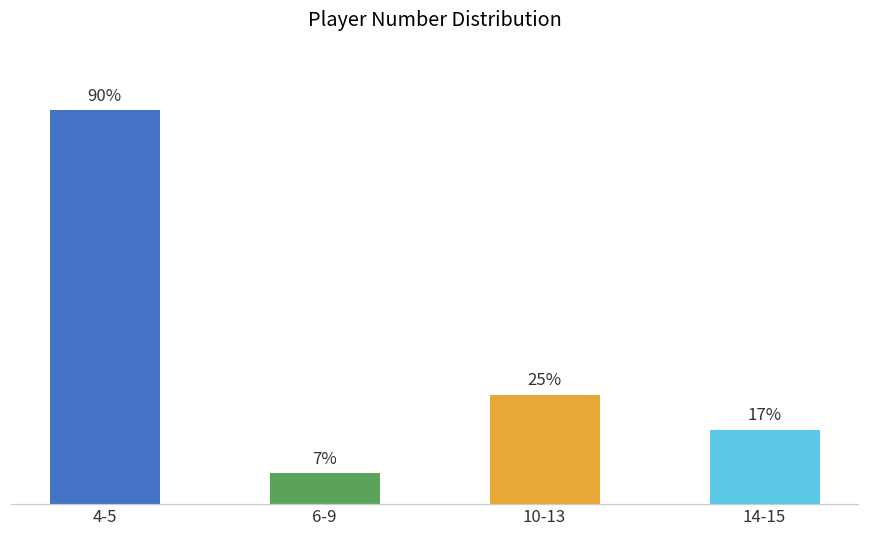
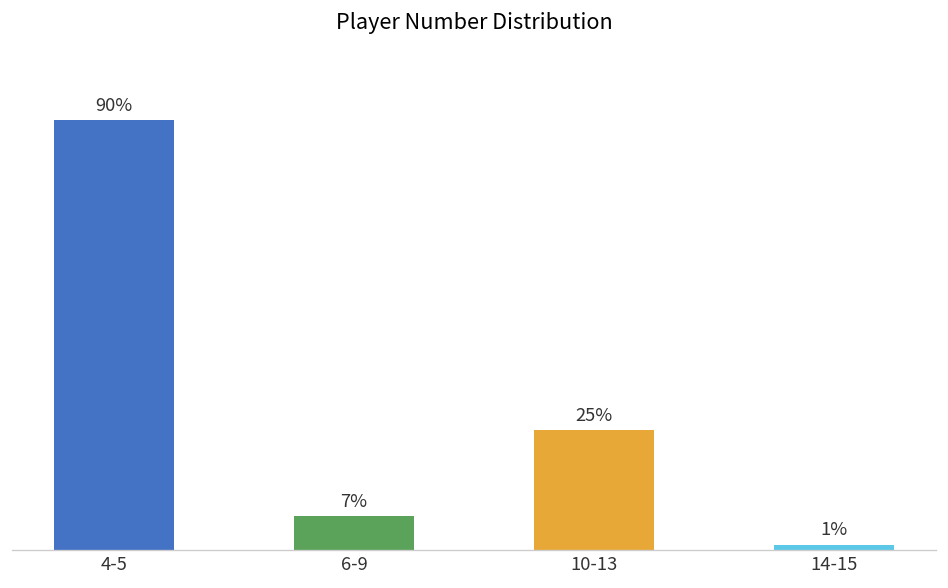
  {
    "4-5": "90%",
    "6-9": "7%",
    "10-13": "25%",
-   "14-15": "17%"
+   "14-15": "1%"
  }
